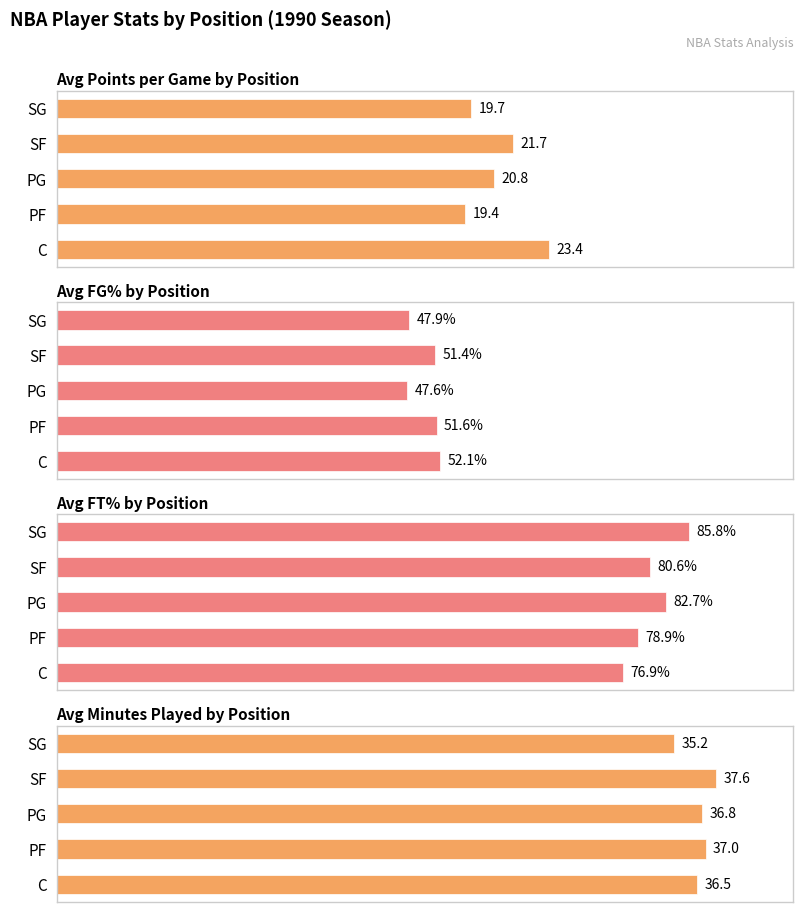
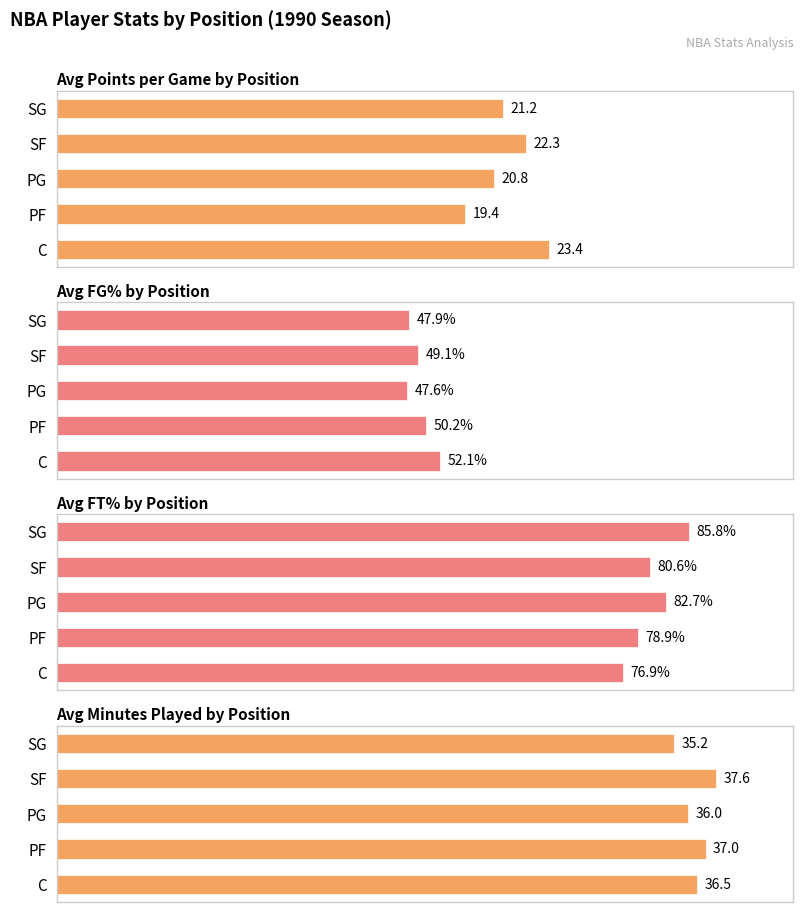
  {
    "Avg Points per Game by Position": {
-     "SG": "19.7",
-     "SF": "21.7",
+     "SG": "21.2",
+     "SF": "22.3",
      "PG": "20.8",
      "PF": "19.4",
      "C": "23.4"
    },
    "Avg FG% by Position": {
      "SG": "47.9%",
-     "SF": "51.4%",
+     "SF": "49.1%",
      "PG": "47.6%",
-     "PF": "51.6%",
+     "PF": "50.2%",
      "C": "52.1%"
    },
    "Avg FT% by Position": {
      "SG": "85.8%",
      "SF": "80.6%",
      "PG": "82.7%",
      "PF": "78.9%",
      "C": "76.9%"
    },
    "Avg Minutes Played by Position": {
      "SG": "35.2",
      "SF": "37.6",
-     "PG": "36.8",
+     "PG": "36.0",
      "PF": "37.0",
      "C": "36.5"
    }
  }
